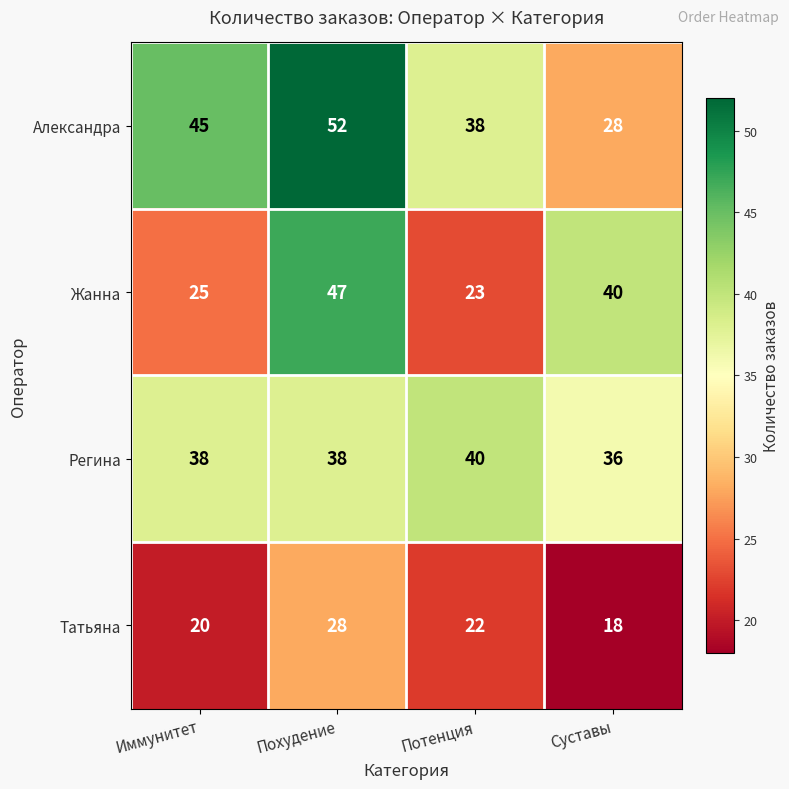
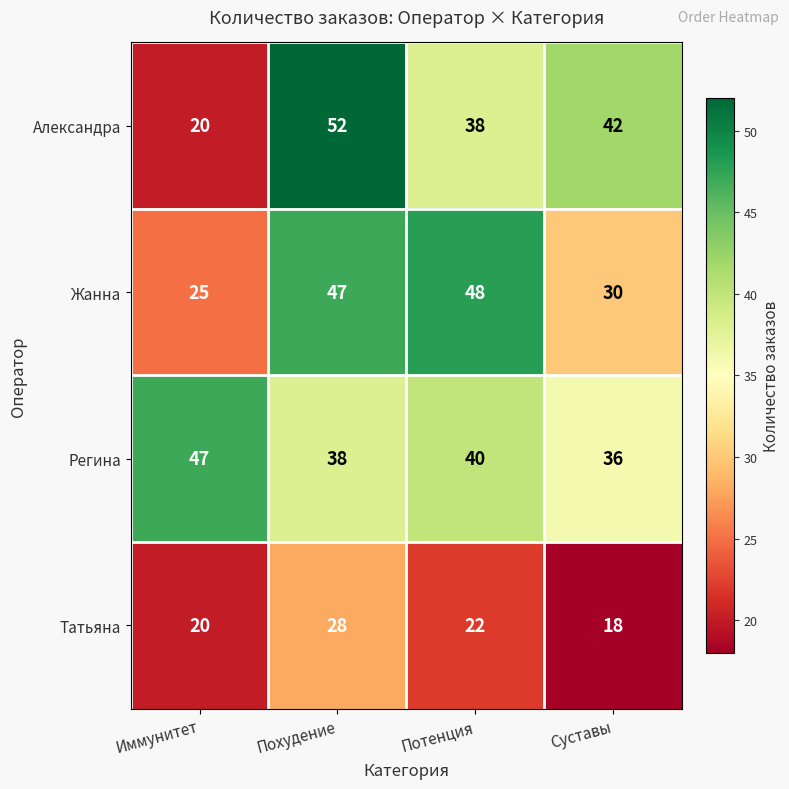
  {
    "Александра": {
-     "Иммунитет": 45,
+     "Иммунитет": 20,
      "Похудение": 52,
      "Потенция": 38,
-     "Суставы": 28
+     "Суставы": 42
    },
    "Жанна": {
      "Иммунитет": 25,
      "Похудение": 47,
-     "Потенция": 23,
-     "Суставы": 40
+     "Потенция": 48,
+     "Суставы": 30
    },
    "Регина": {
-     "Иммунитет": 38,
+     "Иммунитет": 47,
      "Похудение": 38,
      "Потенция": 40,
      "Суставы": 36
    },
    "Татьяна": {
      "Иммунитет": 20,
      "Похудение": 28,
      "Потенция": 22,
      "Суставы": 18
    }
  }
